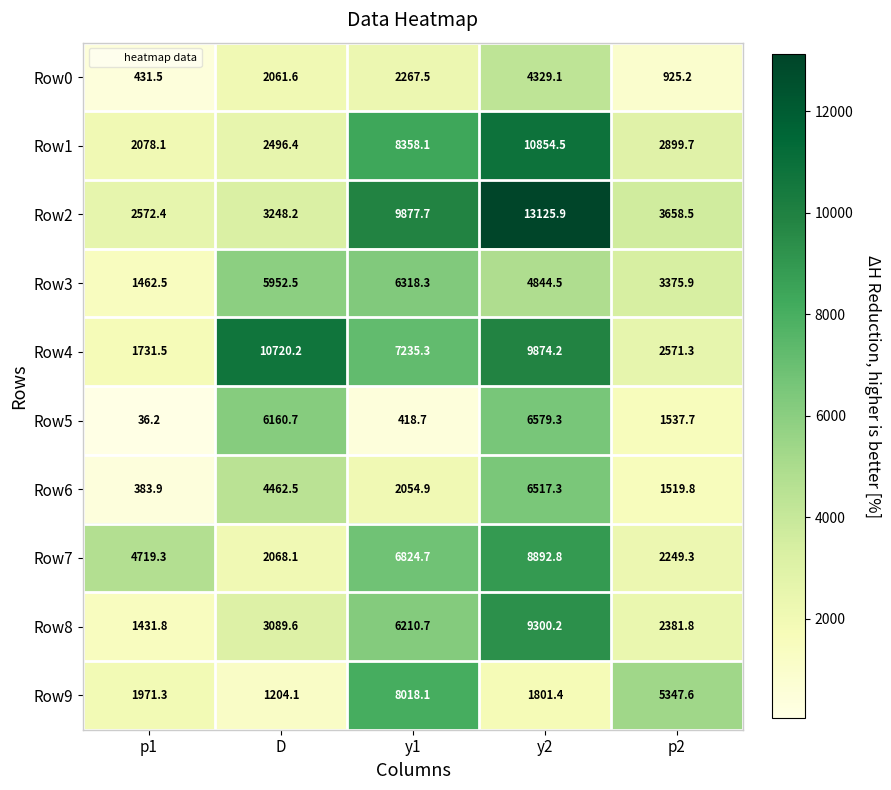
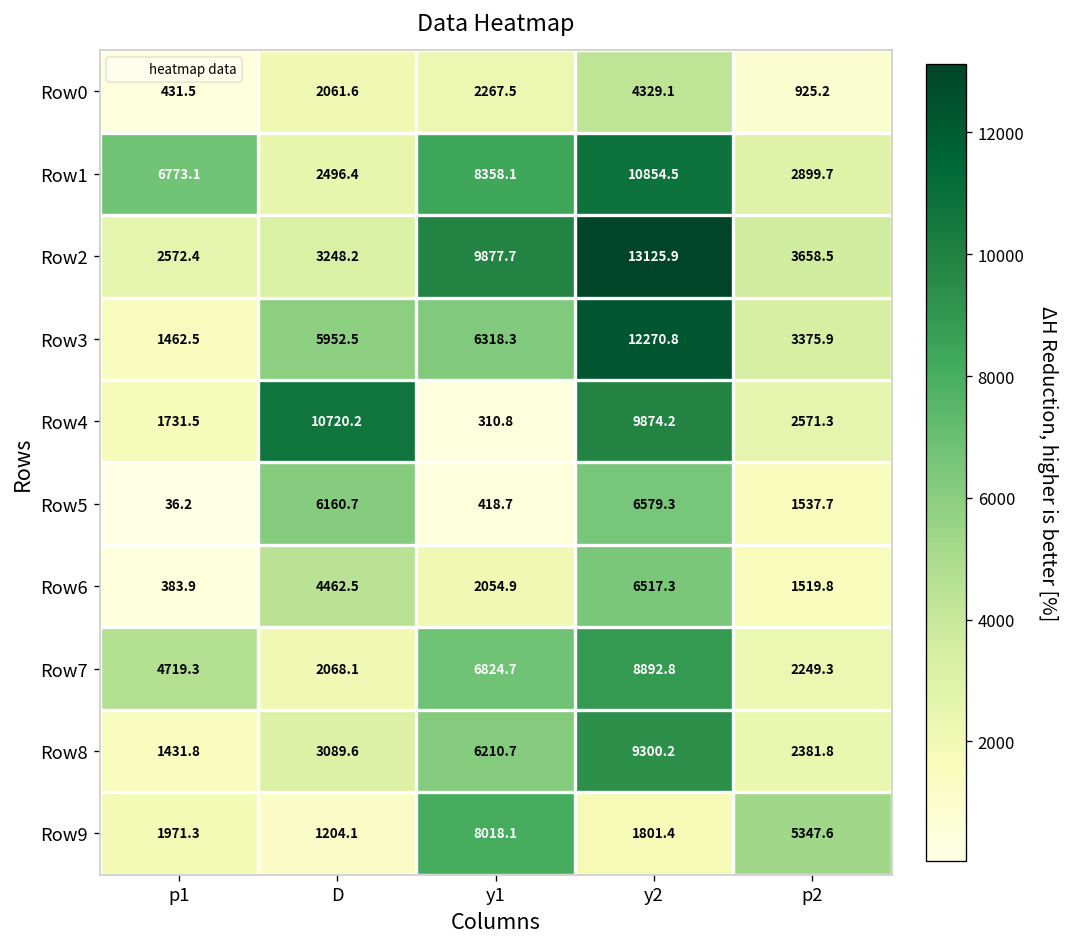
  {
    "Row0": {
      "p1": 431.5,
      "D": 2061.6,
      "y1": 2267.5,
      "y2": 4329.1,
      "p2": 925.2
    },
    "Row1": {
-     "p1": 2078.1,
+     "p1": 6773.1,
      "D": 2496.4,
      "y1": 8358.1,
      "y2": 10854.5,
      "p2": 2899.7
    },
    "Row2": {
      "p1": 2572.4,
      "D": 3248.2,
      "y1": 9877.7,
      "y2": 13125.9,
      "p2": 3658.5
    },
    "Row3": {
      "p1": 1462.5,
      "D": 5952.5,
      "y1": 6318.3,
-     "y2": 4844.5,
+     "y2": 12270.8,
      "p2": 3375.9
    },
    "Row4": {
      "p1": 1731.5,
      "D": 10720.2,
-     "y1": 7235.3,
+     "y1": 310.8,
      "y2": 9874.2,
      "p2": 2571.3
    },
    "Row5": {
      "p1": 36.2,
      "D": 6160.7,
      "y1": 418.7,
      "y2": 6579.3,
      "p2": 1537.7
    },
    "Row6": {
      "p1": 383.9,
      "D": 4462.5,
      "y1": 2054.9,
      "y2": 6517.3,
      "p2": 1519.8
    },
    "Row7": {
      "p1": 4719.3,
      "D": 2068.1,
      "y1": 6824.7,
      "y2": 8892.8,
      "p2": 2249.3
    },
    "Row8": {
      "p1": 1431.8,
      "D": 3089.6,
      "y1": 6210.7,
      "y2": 9300.2,
      "p2": 2381.8
    },
    "Row9": {
      "p1": 1971.3,
      "D": 1204.1,
      "y1": 8018.1,
      "y2": 1801.4,
      "p2": 5347.6
    }
  }
